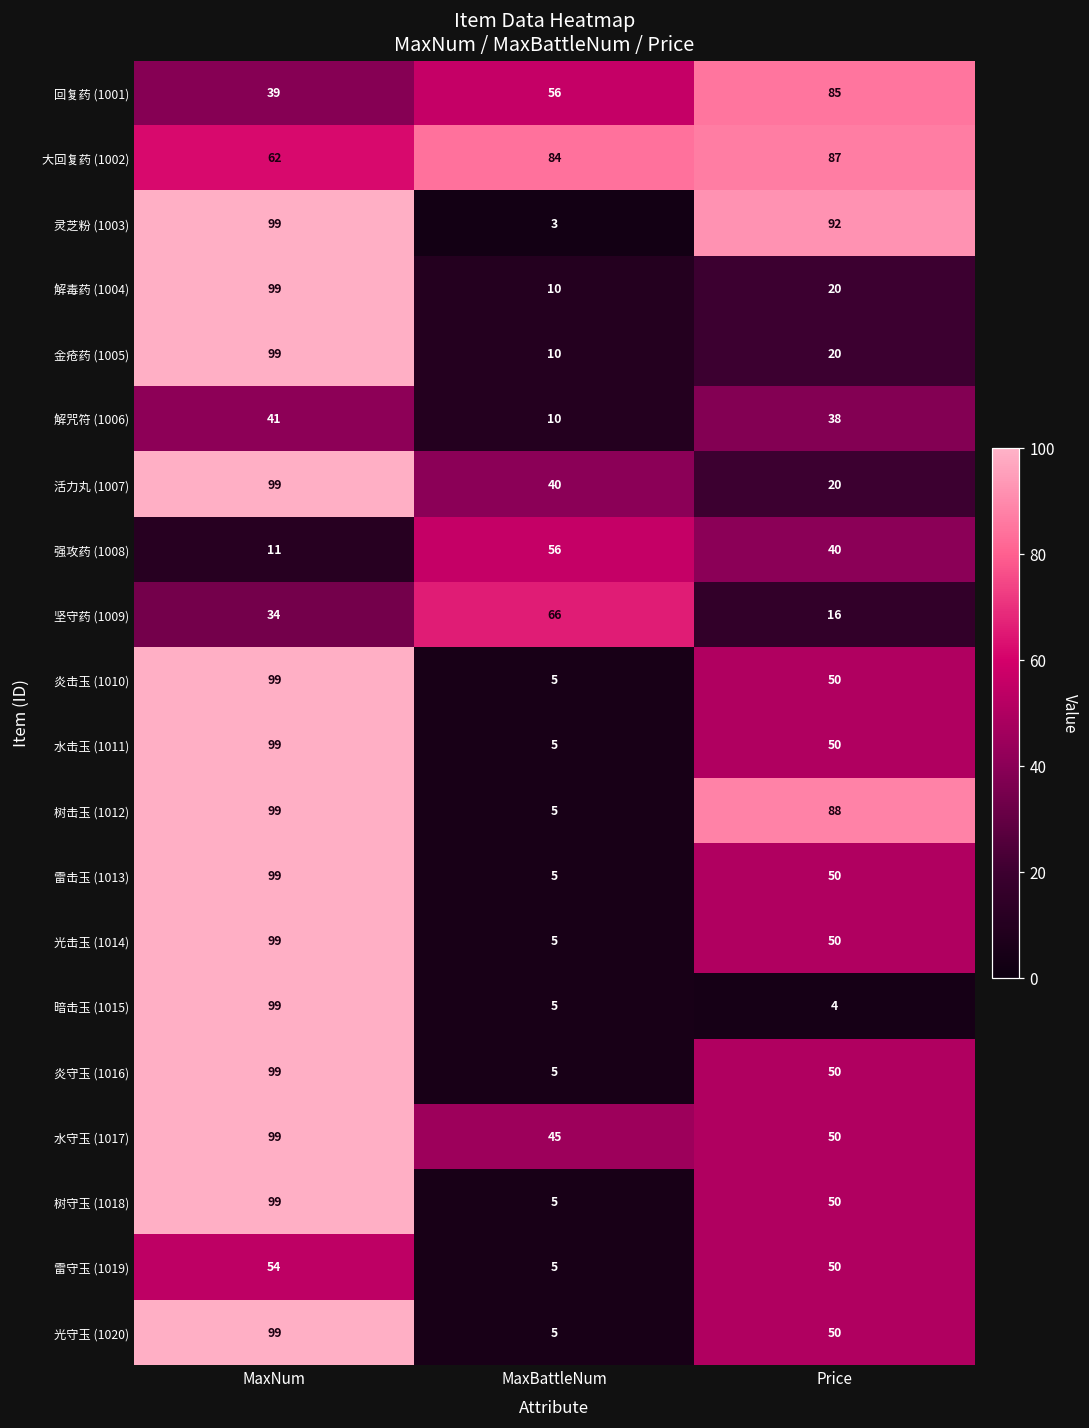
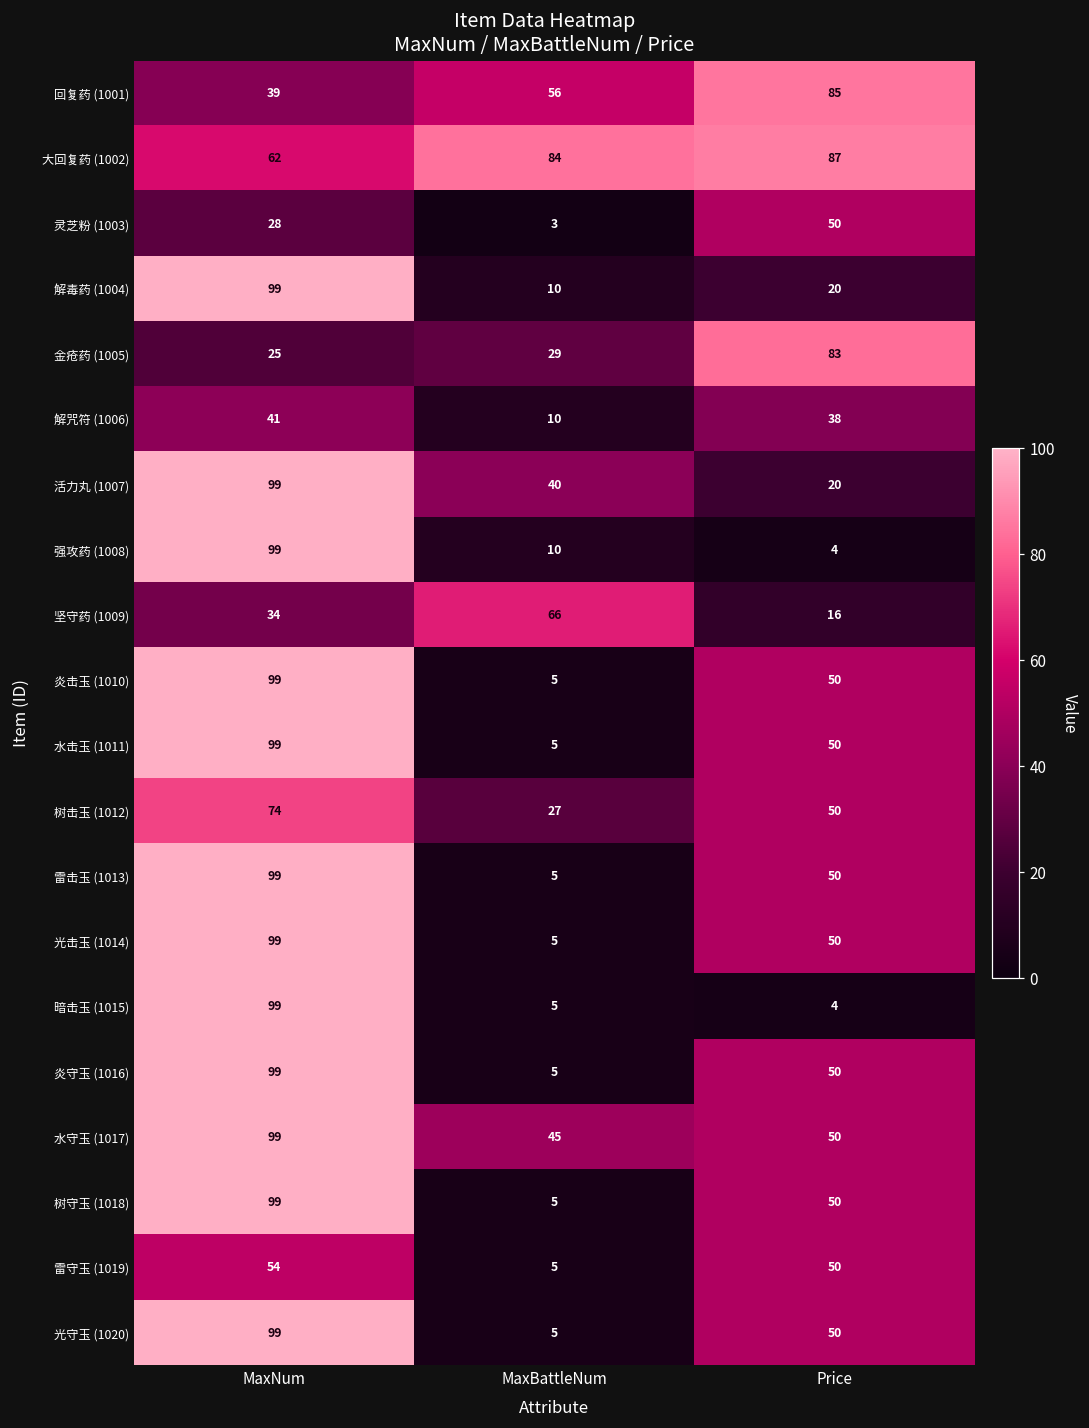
  {
    "回复药 (1001)": {
      "MaxNum": 39,
      "MaxBattleNum": 56,
      "Price": 85
    },
    "大回复药 (1002)": {
      "MaxNum": 62,
      "MaxBattleNum": 84,
      "Price": 87
    },
    "灵芝粉 (1003)": {
-     "MaxNum": 99,
+     "MaxNum": 28,
      "MaxBattleNum": 3,
-     "Price": 92
+     "Price": 50
    },
    "解毒药 (1004)": {
      "MaxNum": 99,
      "MaxBattleNum": 10,
      "Price": 20
    },
    "金疮药 (1005)": {
-     "MaxNum": 99,
-     "MaxBattleNum": 10,
-     "Price": 20
+     "MaxNum": 25,
+     "MaxBattleNum": 29,
+     "Price": 83
    },
    "解咒符 (1006)": {
      "MaxNum": 41,
      "MaxBattleNum": 10,
      "Price": 38
    },
    "活力丸 (1007)": {
      "MaxNum": 99,
      "MaxBattleNum": 40,
      "Price": 20
    },
    "强攻药 (1008)": {
-     "MaxNum": 11,
-     "MaxBattleNum": 56,
-     "Price": 40
+     "MaxNum": 99,
+     "MaxBattleNum": 10,
+     "Price": 4
    },
    "坚守药 (1009)": {
      "MaxNum": 34,
      "MaxBattleNum": 66,
      "Price": 16
    },
    "炎击玉 (1010)": {
      "MaxNum": 99,
      "MaxBattleNum": 5,
      "Price": 50
    },
    "水击玉 (1011)": {
      "MaxNum": 99,
      "MaxBattleNum": 5,
      "Price": 50
    },
    "树击玉 (1012)": {
-     "MaxNum": 99,
-     "MaxBattleNum": 5,
-     "Price": 88
+     "MaxNum": 74,
+     "MaxBattleNum": 27,
+     "Price": 50
    },
    "雷击玉 (1013)": {
      "MaxNum": 99,
      "MaxBattleNum": 5,
      "Price": 50
    },
    "光击玉 (1014)": {
      "MaxNum": 99,
      "MaxBattleNum": 5,
      "Price": 50
    },
    "暗击玉 (1015)": {
      "MaxNum": 99,
      "MaxBattleNum": 5,
      "Price": 4
    },
    "炎守玉 (1016)": {
      "MaxNum": 99,
      "MaxBattleNum": 5,
      "Price": 50
    },
    "水守玉 (1017)": {
      "MaxNum": 99,
      "MaxBattleNum": 45,
      "Price": 50
    },
    "树守玉 (1018)": {
      "MaxNum": 99,
      "MaxBattleNum": 5,
      "Price": 50
    },
    "雷守玉 (1019)": {
      "MaxNum": 54,
      "MaxBattleNum": 5,
      "Price": 50
    },
    "光守玉 (1020)": {
      "MaxNum": 99,
      "MaxBattleNum": 5,
      "Price": 50
    }
  }
